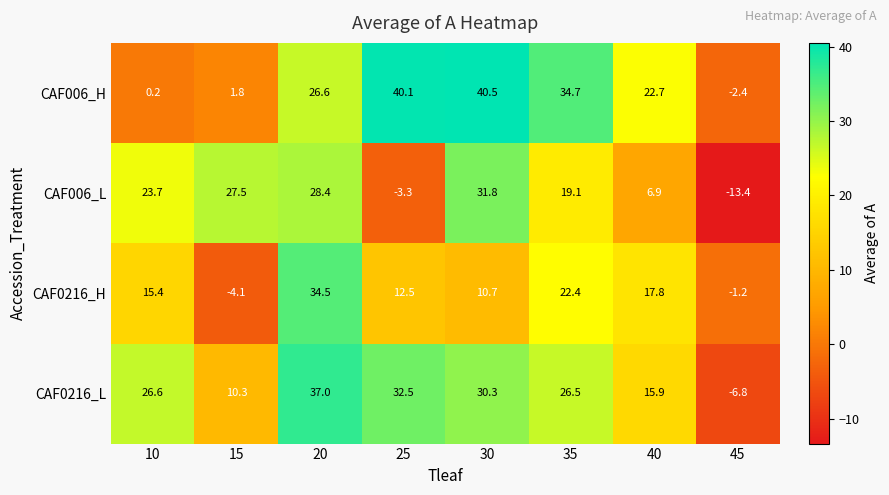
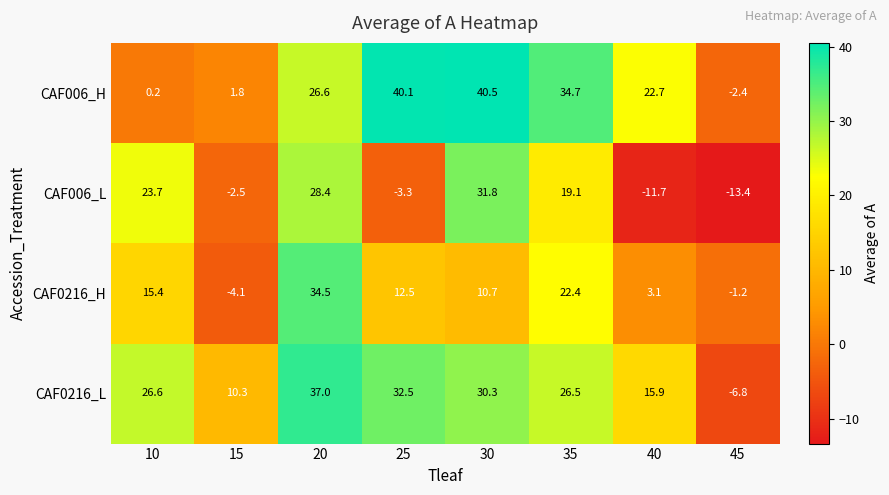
  {
    "CAF006_H": {
      "10": 0.2,
      "15": 1.8,
      "20": 26.6,
      "25": 40.1,
      "30": 40.5,
      "35": 34.7,
      "40": 22.7,
      "45": -2.4
    },
    "CAF006_L": {
      "10": 23.7,
-     "15": 27.5,
+     "15": -2.5,
      "20": 28.4,
      "25": -3.3,
      "30": 31.8,
      "35": 19.1,
-     "40": 6.9,
+     "40": -11.7,
      "45": -13.4
    },
    "CAF0216_H": {
      "10": 15.4,
      "15": -4.1,
      "20": 34.5,
      "25": 12.5,
      "30": 10.7,
      "35": 22.4,
-     "40": 17.8,
+     "40": 3.1,
      "45": -1.2
    },
    "CAF0216_L": {
      "10": 26.6,
      "15": 10.3,
      "20": 37.0,
      "25": 32.5,
      "30": 30.3,
      "35": 26.5,
      "40": 15.9,
      "45": -6.8
    }
  }
